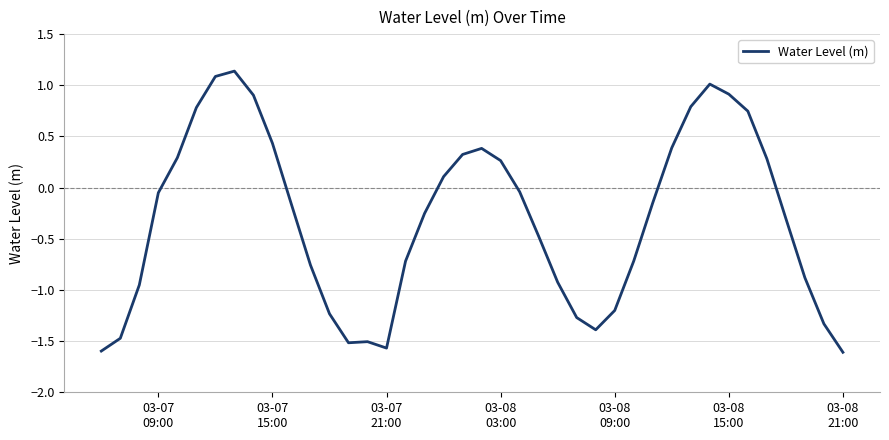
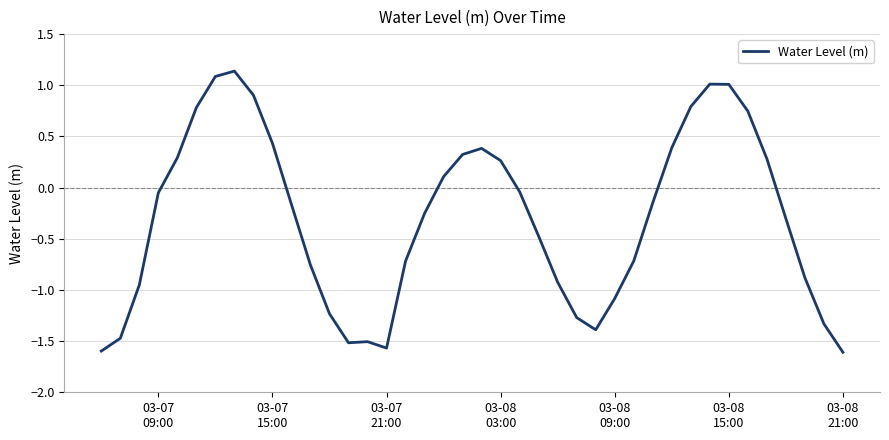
  {
    "03-07 09:00": -0.05,
    "03-07 15:00": 0.43,
    "03-07 21:00": -1.57,
    "03-08 03:00": 0.26,
-   "03-08 09:00": -1.20,
-   "03-08 15:00": 0.91,
+   "03-08 09:00": -1.08,
+   "03-08 15:00": 1.01,
    "03-08 21:00": -1.61
  }
